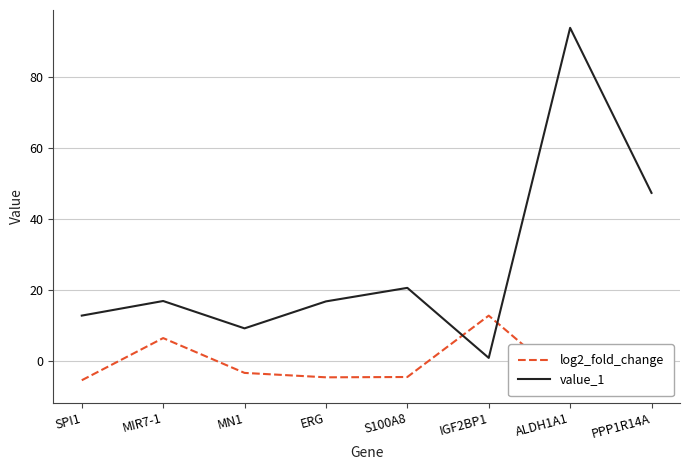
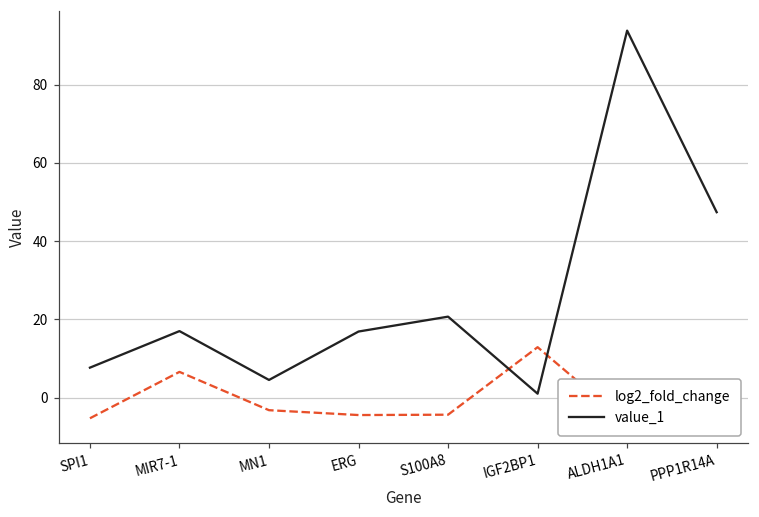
  {
    "log2_fold_change": {
      "SPI1": -5,
      "MIR7-1": 7,
      "MN1": -3,
      "ERG": -4,
      "S100A8": -4,
      "IGF2BP1": 13
    },
    "value_1": {
-     "SPI1": 13,
+     "SPI1": 8,
      "MIR7-1": 17,
-     "MN1": 9,
+     "MN1": 5,
      "ERG": 17,
      "S100A8": 21,
      "IGF2BP1": 1,
      "ALDH1A1": 94,
      "PPP1R14A": 47
    }
  }
